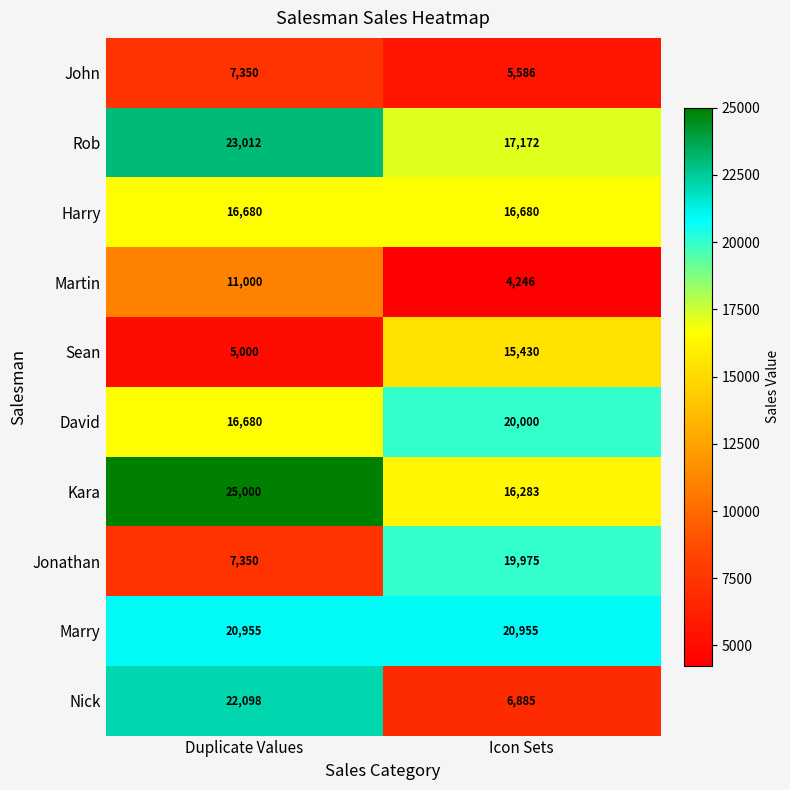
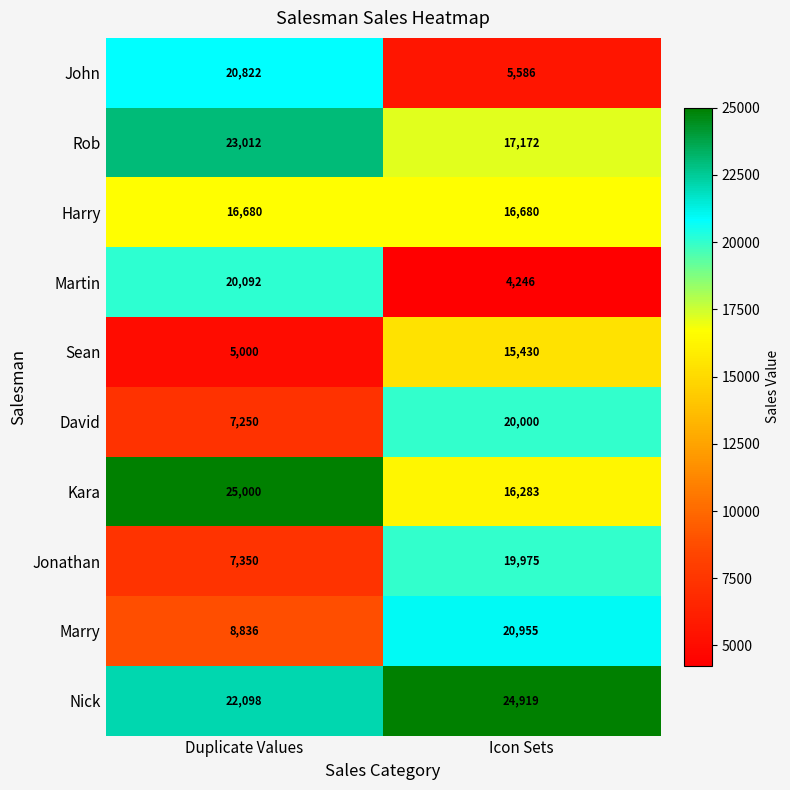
  {
    "John": {
-     "Duplicate Values": "7,350",
+     "Duplicate Values": "20,822",
      "Icon Sets": "5,586"
    },
    "Rob": {
      "Duplicate Values": "23,012",
      "Icon Sets": "17,172"
    },
    "Harry": {
      "Duplicate Values": "16,680",
      "Icon Sets": "16,680"
    },
    "Martin": {
-     "Duplicate Values": "11,000",
+     "Duplicate Values": "20,092",
      "Icon Sets": "4,246"
    },
    "Sean": {
      "Duplicate Values": "5,000",
      "Icon Sets": "15,430"
    },
    "David": {
-     "Duplicate Values": "16,680",
+     "Duplicate Values": "7,250",
      "Icon Sets": "20,000"
    },
    "Kara": {
      "Duplicate Values": "25,000",
      "Icon Sets": "16,283"
    },
    "Jonathan": {
      "Duplicate Values": "7,350",
      "Icon Sets": "19,975"
    },
    "Marry": {
-     "Duplicate Values": "20,955",
+     "Duplicate Values": "8,836",
      "Icon Sets": "20,955"
    },
    "Nick": {
      "Duplicate Values": "22,098",
-     "Icon Sets": "6,885"
+     "Icon Sets": "24,919"
    }
  }
